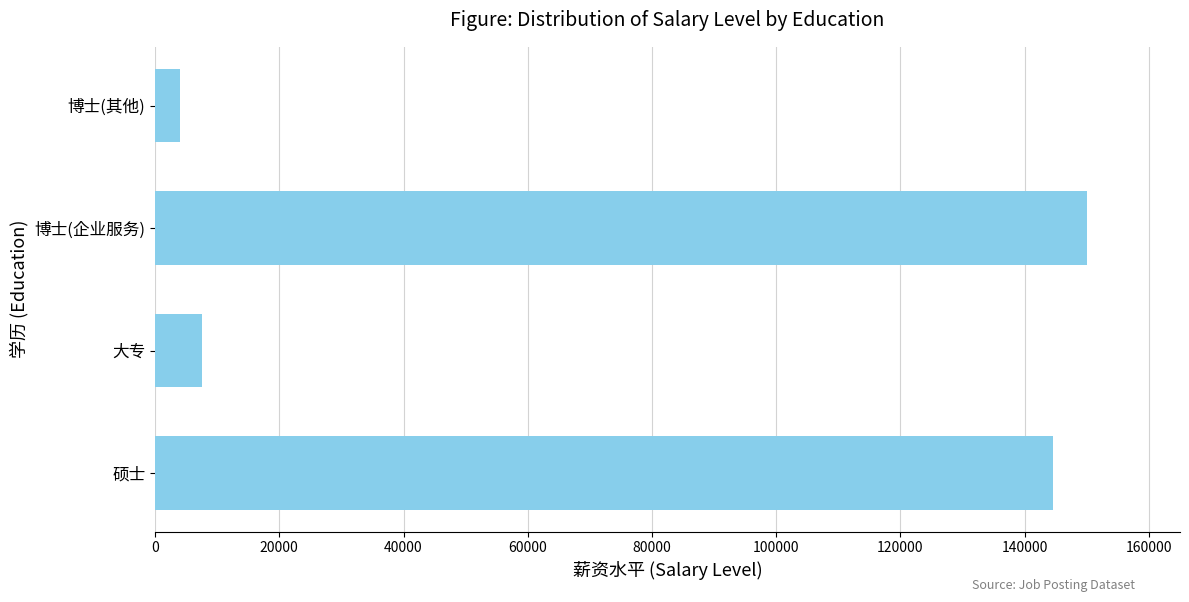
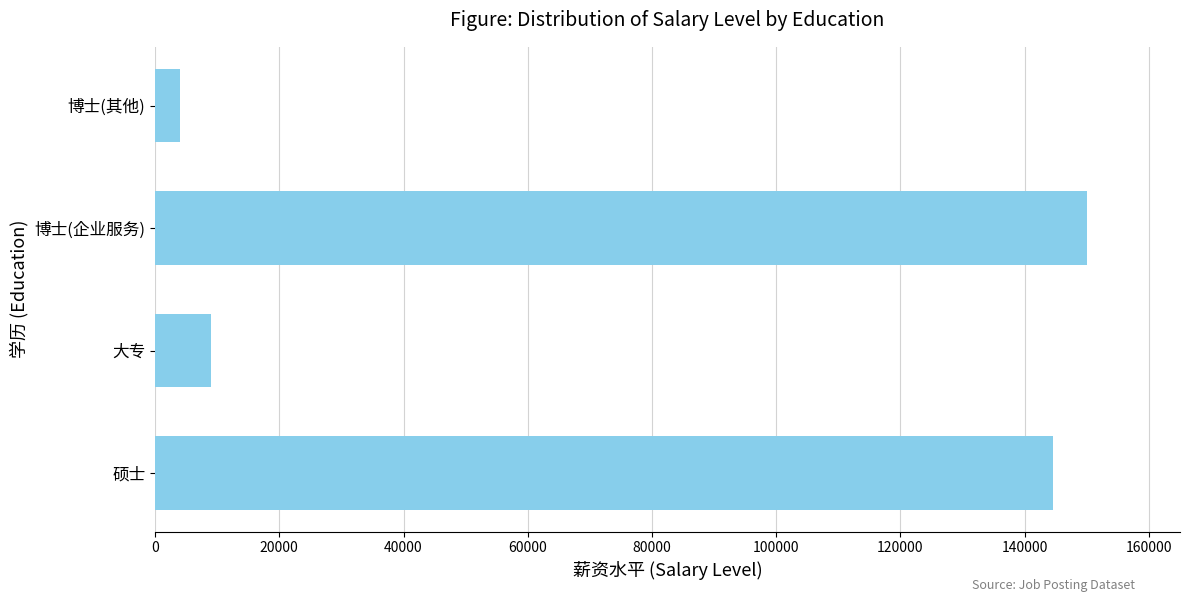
  {
    "博士(其他)": 4000,
    "博士(企业服务)": 150000,
-   "大专": 8000,
+   "大专": 9000,
    "硕士": 145000
  }
